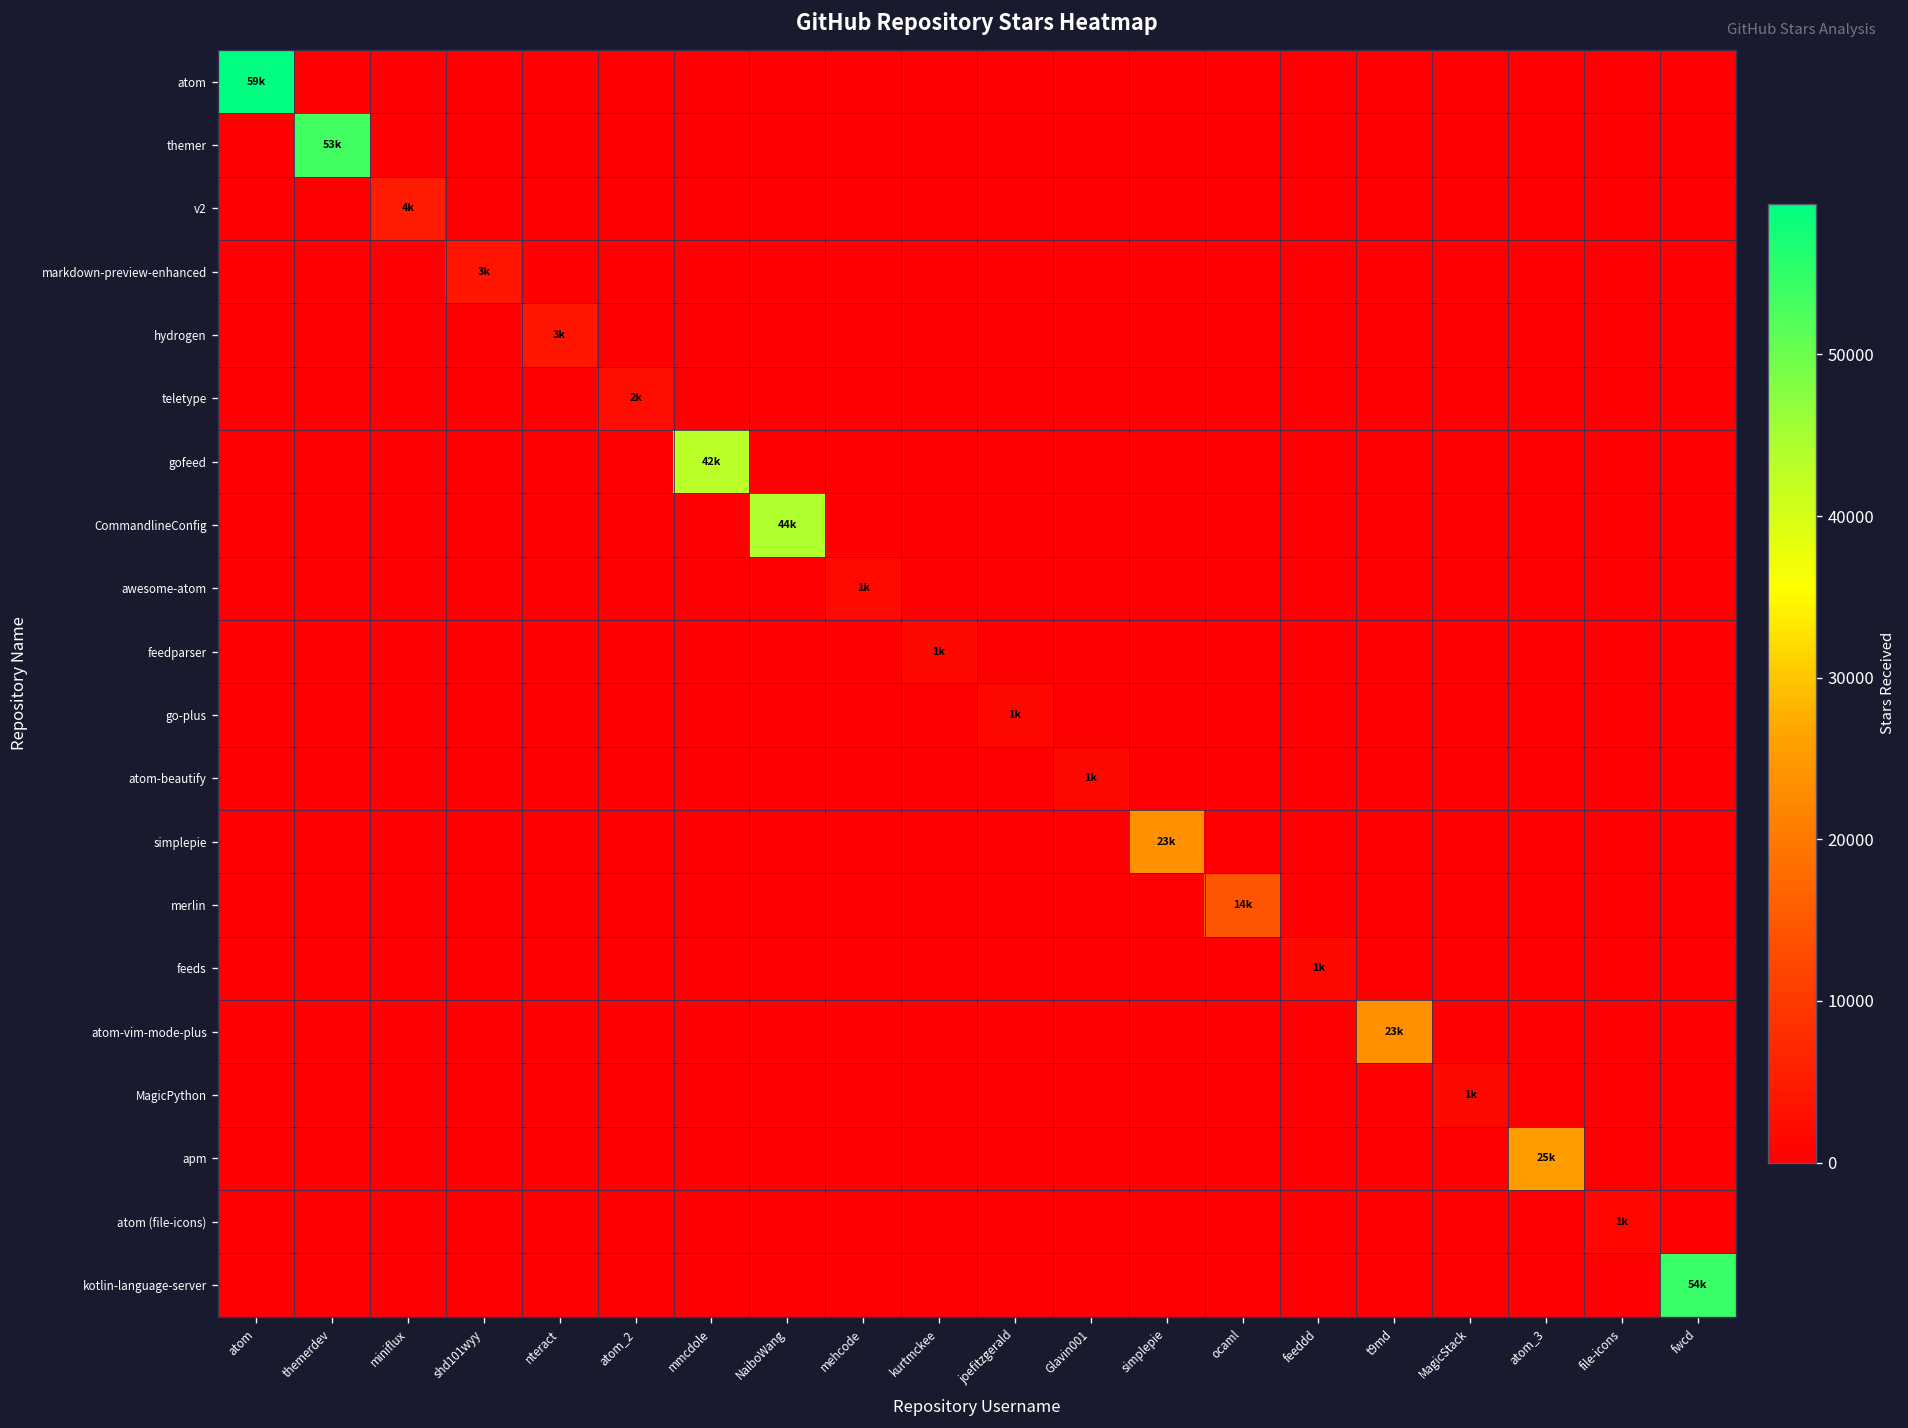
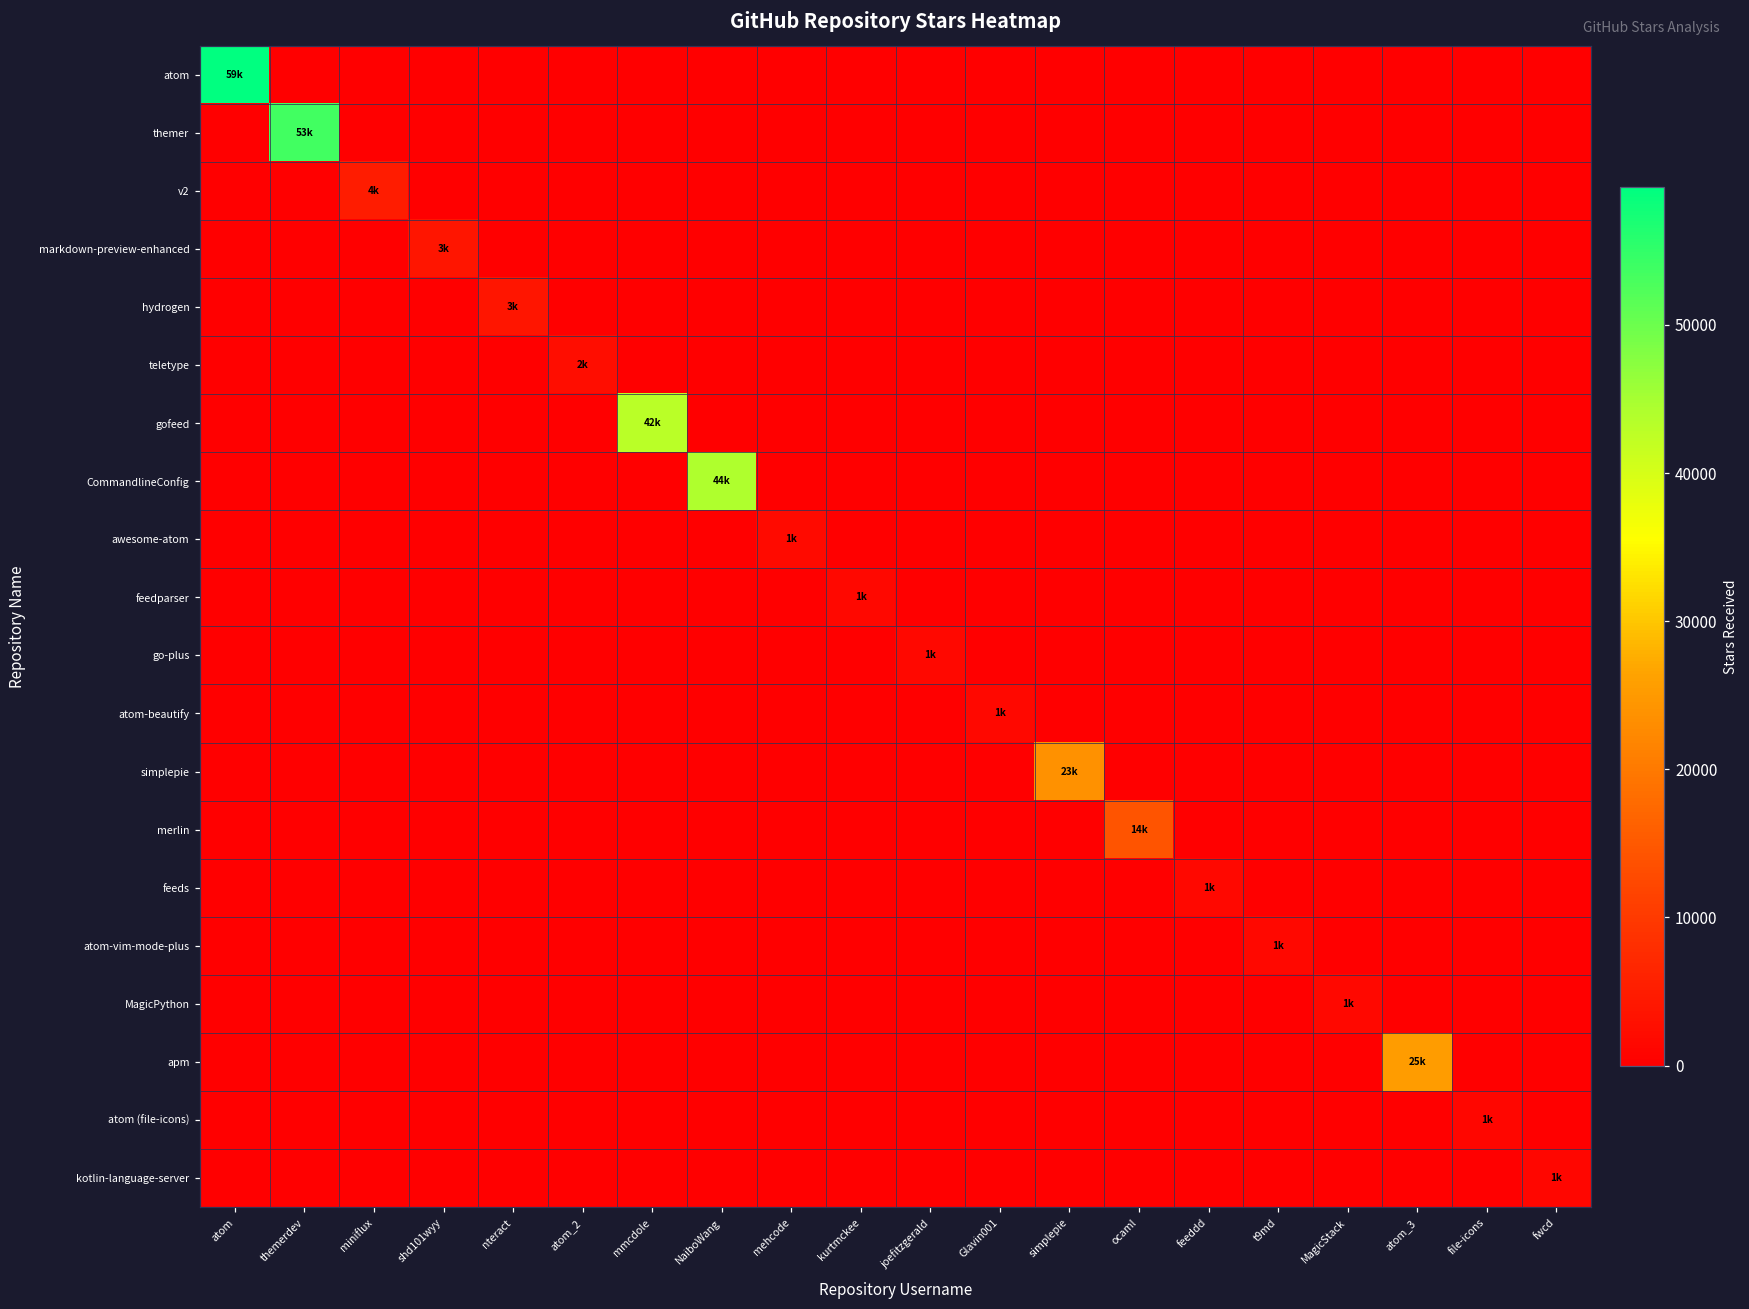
  {
    "atom": {
      "atom": "59k"
    },
    "themer": {
      "themerdev": "53k"
    },
    "v2": {
      "miniflux": "4k"
    },
    "markdown-preview-enhanced": {
      "shd101wyy": "3k"
    },
    "hydrogen": {
      "nteract": "3k"
    },
    "teletype": {
      "atom_2": "2k"
    },
    "gofeed": {
      "mmcdole": "42k"
    },
    "CommandlineConfig": {
      "NaiboWang": "44k"
    },
    "awesome-atom": {
      "mehcode": "1k"
    },
    "feedparser": {
      "kurtmckee": "1k"
    },
    "go-plus": {
      "joefitzgerald": "1k"
    },
    "atom-beautify": {
      "Glavin001": "1k"
    },
    "simplepie": {
      "simplepie": "23k"
    },
    "merlin": {
      "ocaml": "14k"
    },
    "feeds": {
      "feeddd": "1k"
    },
    "atom-vim-mode-plus": {
-     "t9md": "23k"
+     "t9md": "1k"
    },
    "MagicPython": {
      "MagicStack": "1k"
    },
    "apm": {
      "atom_3": "25k"
    },
    "atom (file-icons)": {
      "file-icons": "1k"
    },
    "kotlin-language-server": {
-     "fwcd": "54k"
+     "fwcd": "1k"
    }
  }
